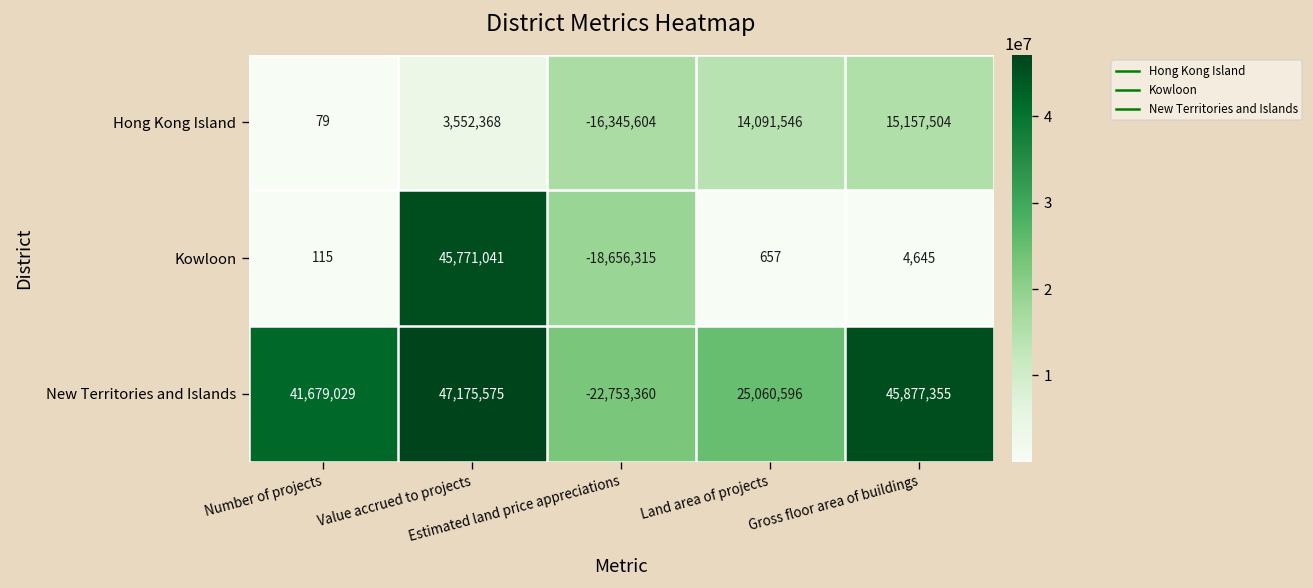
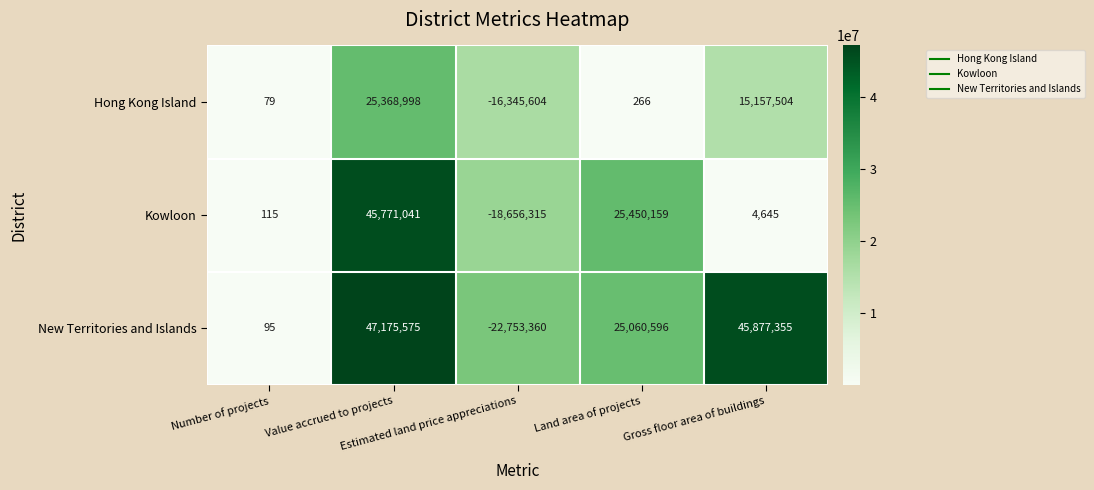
  {
    "Hong Kong Island": {
      "Number of projects": "79",
-     "Value accrued to projects": "3,552,368",
+     "Value accrued to projects": "25,368,998",
      "Estimated land price appreciations": "-16,345,604",
-     "Land area of projects": "14,091,546",
+     "Land area of projects": "266",
      "Gross floor area of buildings": "15,157,504"
    },
    "Kowloon": {
      "Number of projects": "115",
      "Value accrued to projects": "45,771,041",
      "Estimated land price appreciations": "-18,656,315",
-     "Land area of projects": "657",
+     "Land area of projects": "25,450,159",
      "Gross floor area of buildings": "4,645"
    },
    "New Territories and Islands": {
-     "Number of projects": "41,679,029",
+     "Number of projects": "95",
      "Value accrued to projects": "47,175,575",
      "Estimated land price appreciations": "-22,753,360",
      "Land area of projects": "25,060,596",
      "Gross floor area of buildings": "45,877,355"
    }
  }
